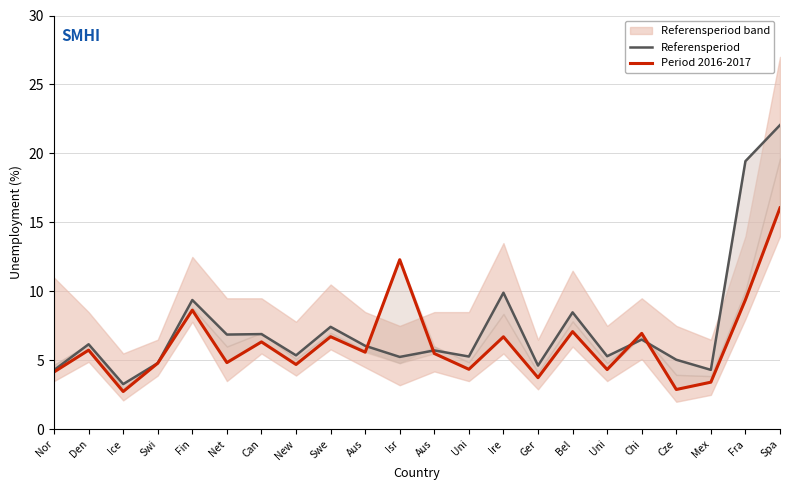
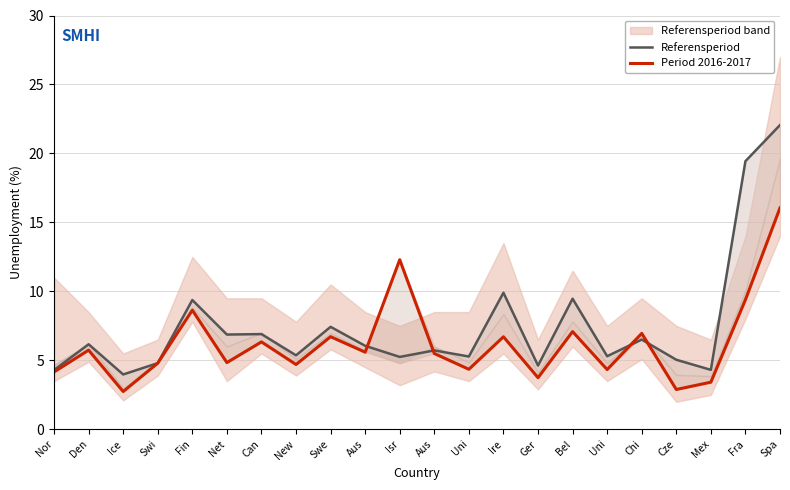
  {
    "Referensperiod": {
-     "Ice": 3.3,
-     "Bel": 8.5,
+     "Ice": 4.0,
+     "Bel": 9.5,
      "Chi": 6.5
    },
    "Period 2016-2017": {
      "Den": 5.7,
      "Ice": 2.7,
      "Net": 4.8,
      "Can": 6.3,
      "New": 4.7,
      "Swe": 6.7,
      "Ire": 6.7,
      "Ger": 3.7,
      "Bel": 7.1,
      "Cze": 2.9,
      "Mex": 3.4,
      "Fra": 9.4,
      "Spa": 16.1
    }
  }
